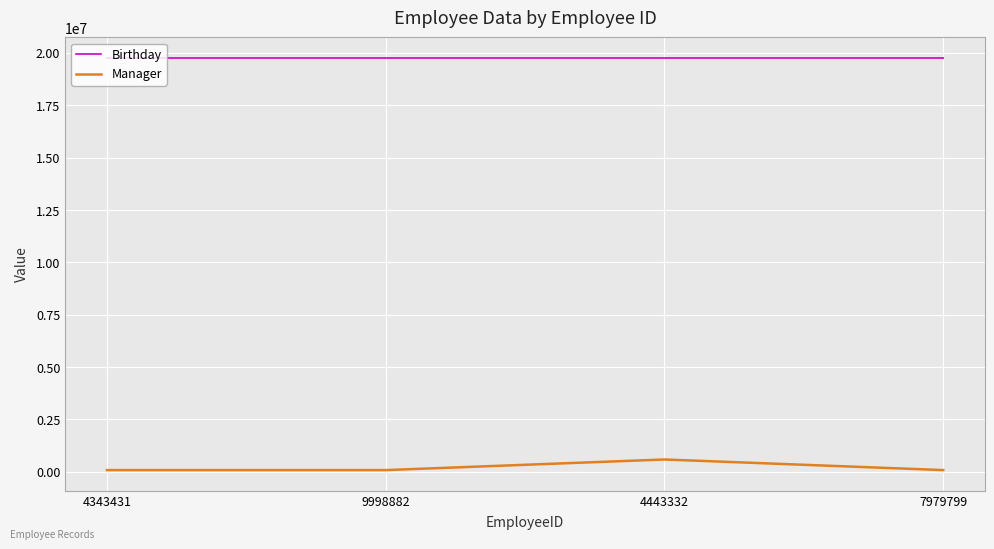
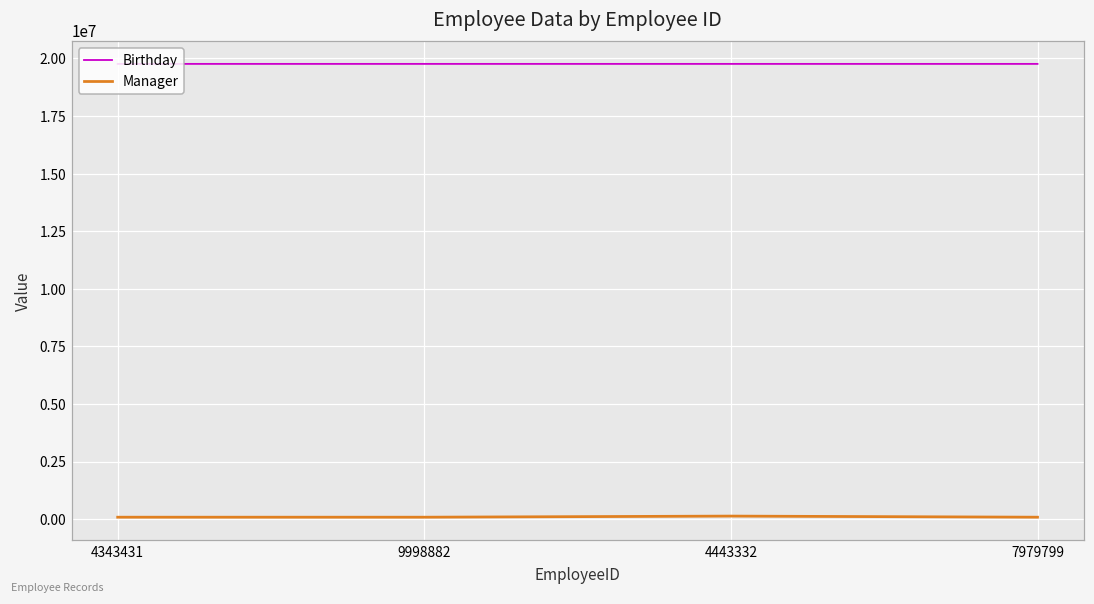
  {
    "Birthday": {
      "9998882": 19800000,
      "4443332": 19800000,
      "7979799": 19800000
    },
    "Manager": {
      "4343431": 100000,
      "9998882": 100000,
-     "4443332": 600000,
+     "4443332": 100000,
      "7979799": 100000
    }
  }
